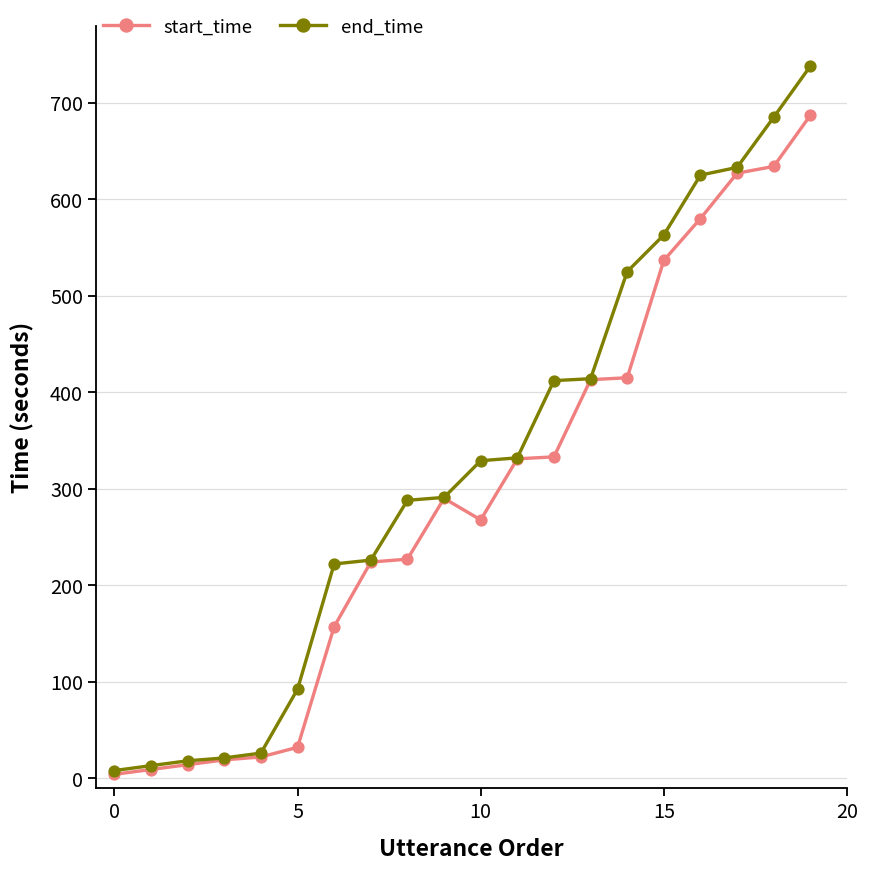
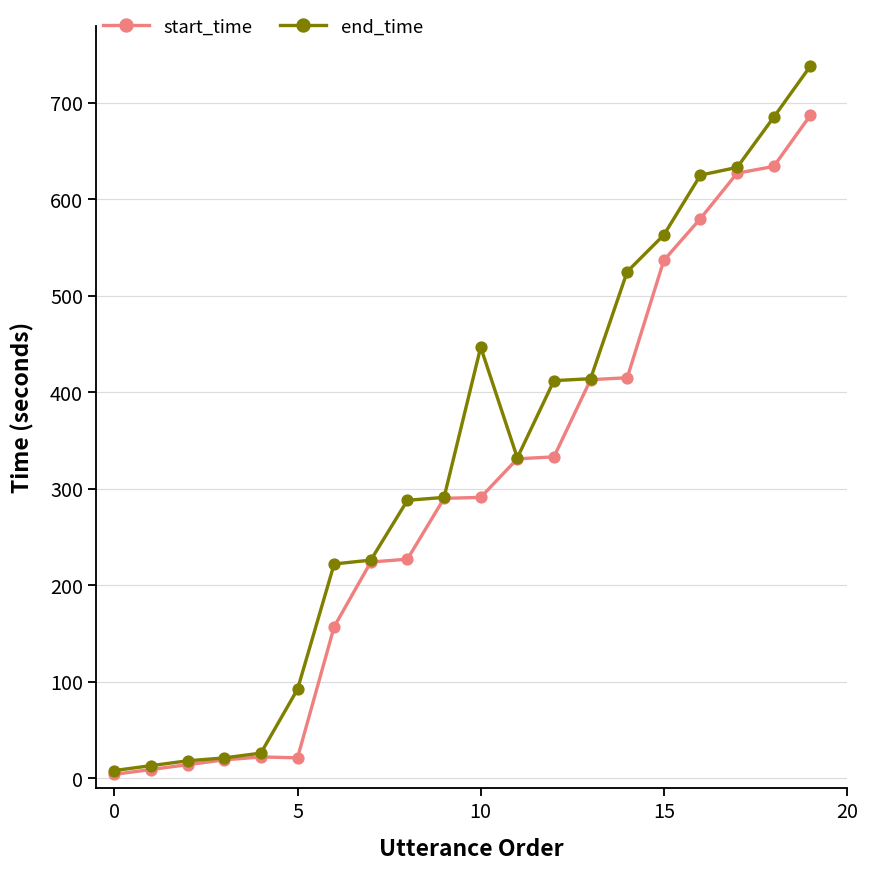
  {
    "start_time": {
      "0": 0,
-     "5": 30,
-     "10": 270,
+     "5": 20,
+     "10": 290,
      "15": 540
    },
    "end_time": {
      "0": 10,
      "5": 90,
-     "10": 330,
+     "10": 450,
      "15": 560
    }
  }
